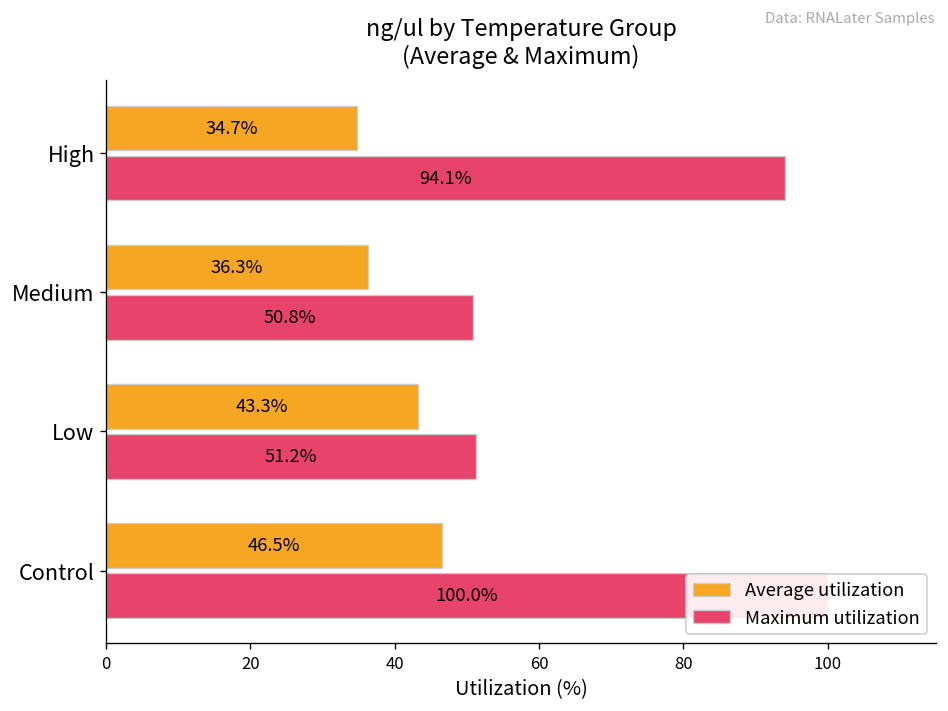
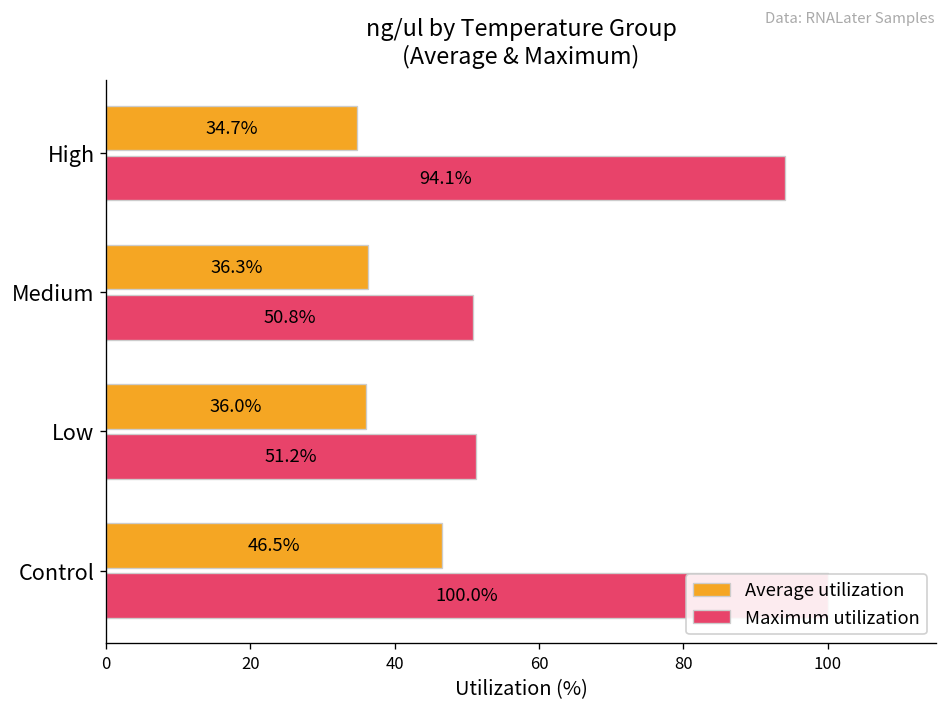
  {
    "Average utilization": {
      "High": "34.7%",
      "Medium": "36.3%",
-     "Low": "43.3%",
+     "Low": "36.0%",
      "Control": "46.5%"
    },
    "Maximum utilization": {
      "High": "94.1%",
      "Medium": "50.8%",
      "Low": "51.2%"
    }
  }
